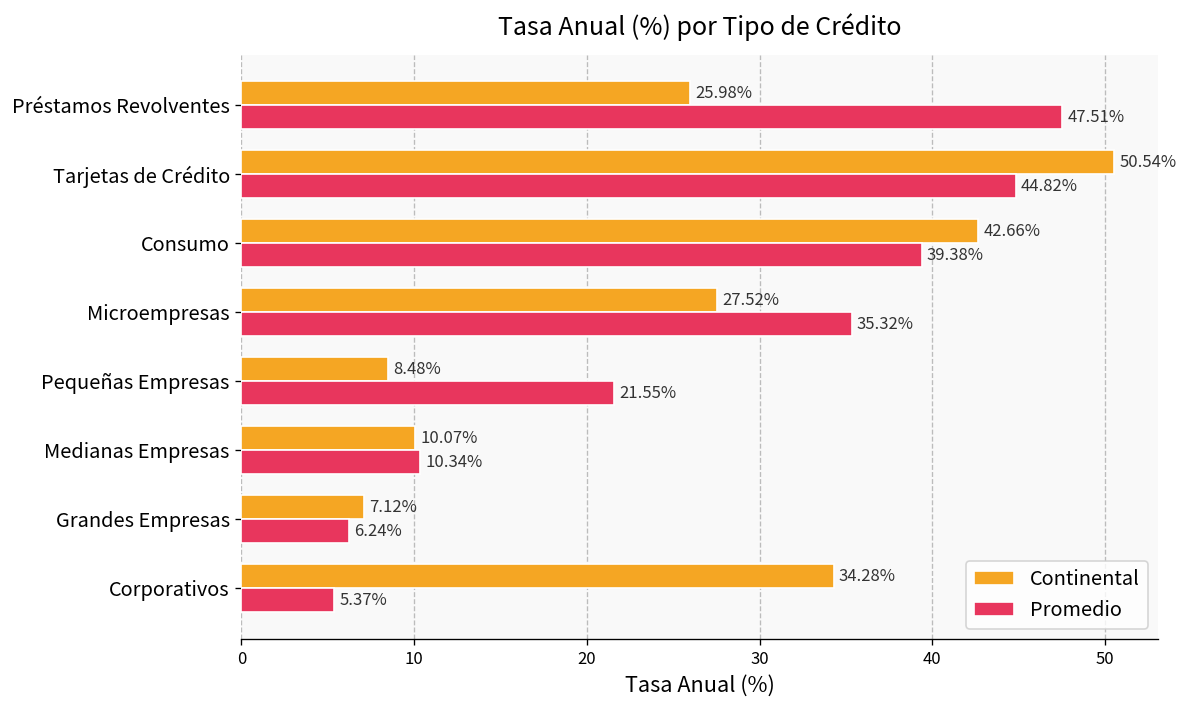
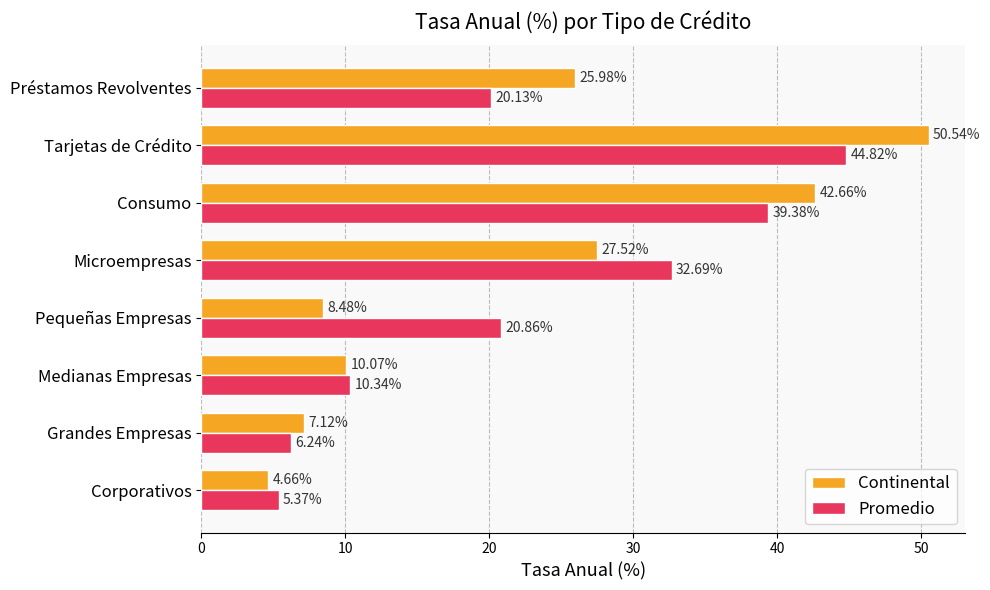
  {
    "Continental": {
      "Préstamos Revolventes": "25.98%",
      "Tarjetas de Crédito": "50.54%",
      "Consumo": "42.66%",
      "Microempresas": "27.52%",
      "Pequeñas Empresas": "8.48%",
      "Medianas Empresas": "10.07%",
      "Grandes Empresas": "7.12%",
-     "Corporativos": "34.28%"
+     "Corporativos": "4.66%"
    },
    "Promedio": {
-     "Préstamos Revolventes": "47.51%",
+     "Préstamos Revolventes": "20.13%",
      "Tarjetas de Crédito": "44.82%",
      "Consumo": "39.38%",
-     "Microempresas": "35.32%",
-     "Pequeñas Empresas": "21.55%",
+     "Microempresas": "32.69%",
+     "Pequeñas Empresas": "20.86%",
      "Medianas Empresas": "10.34%",
      "Grandes Empresas": "6.24%",
      "Corporativos": "5.37%"
    }
  }
